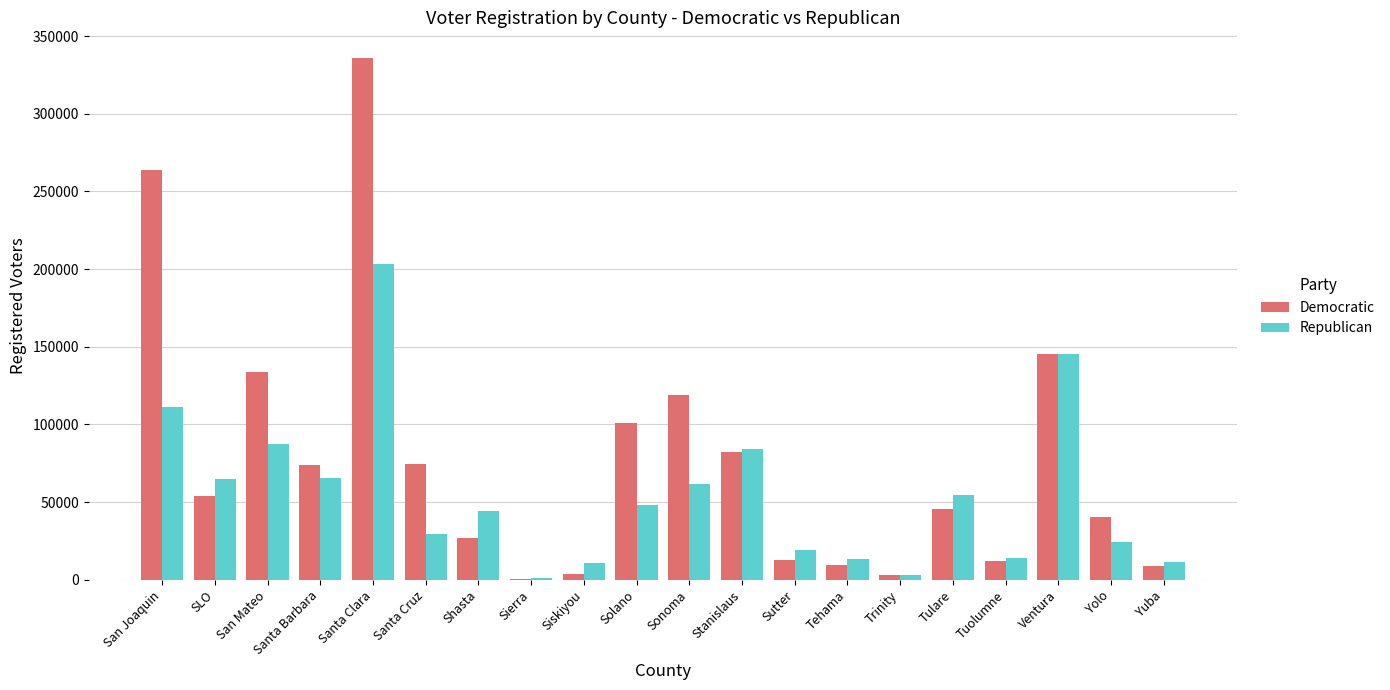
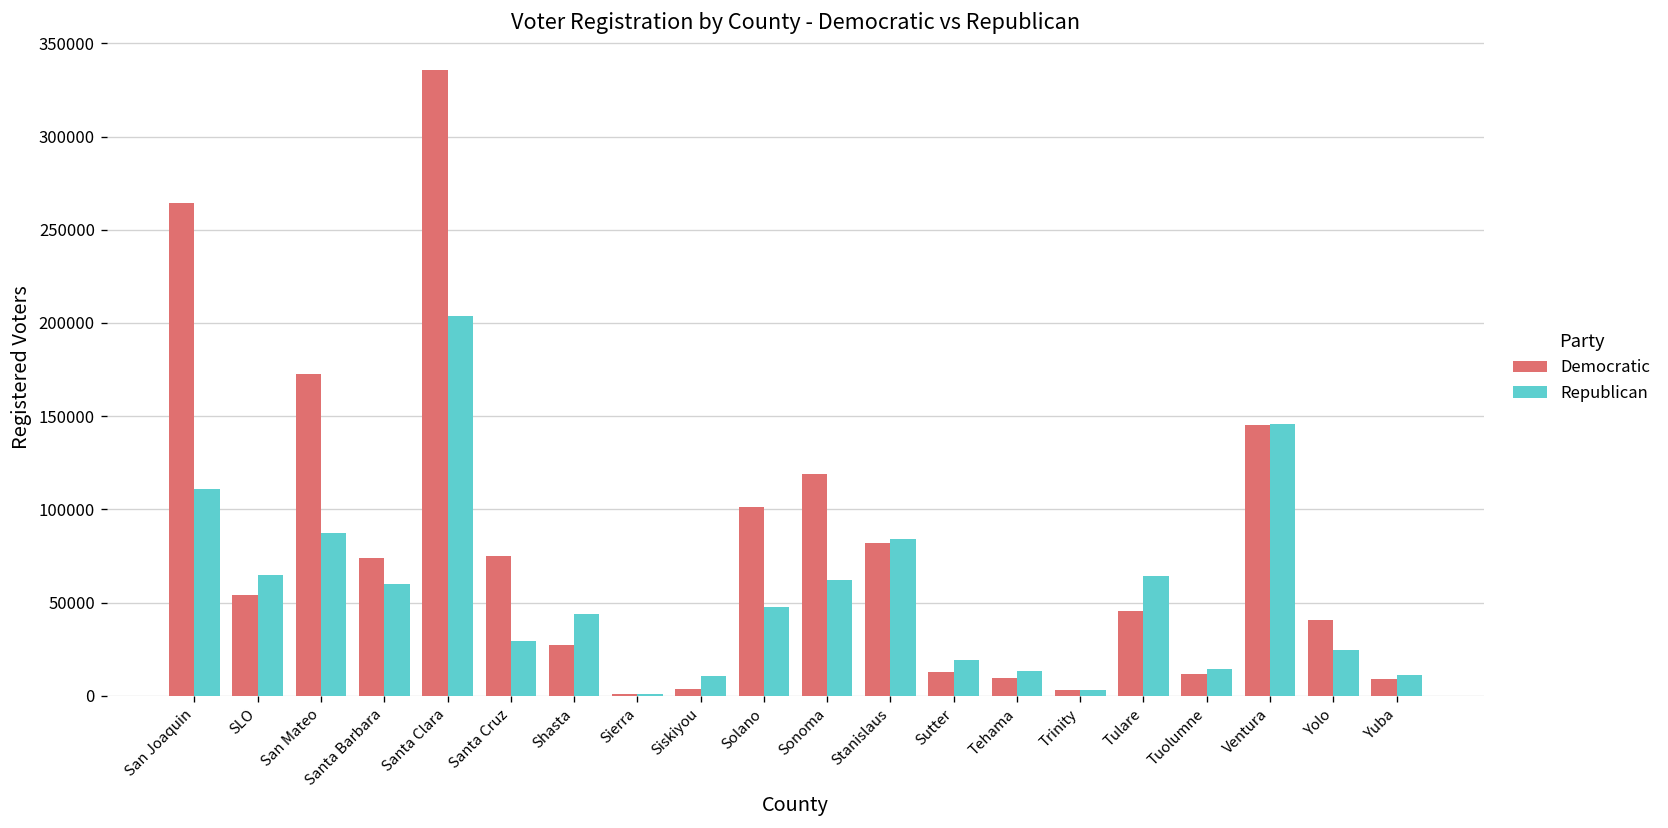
  {
    "Democratic": {
      "San Joaquin": 264000,
      "SLO": 54000,
-     "San Mateo": 134000,
+     "San Mateo": 173000,
      "Santa Barbara": 74000,
      "Santa Clara": 336000,
      "Santa Cruz": 75000,
      "Shasta": 27000,
      "Siskiyou": 3000,
      "Solano": 101000,
      "Sonoma": 119000,
      "Stanislaus": 82000,
      "Sutter": 12000,
      "Tehama": 10000,
      "Trinity": 3000,
      "Tulare": 46000,
      "Tuolumne": 12000,
      "Ventura": 145000,
      "Yolo": 41000,
      "Yuba": 9000
    },
    "Republican": {
      "San Joaquin": 111000,
      "SLO": 65000,
      "San Mateo": 87000,
-     "Santa Barbara": 66000,
+     "Santa Barbara": 60000,
      "Santa Clara": 204000,
      "Santa Cruz": 29000,
      "Shasta": 44000,
      "Siskiyou": 11000,
      "Solano": 48000,
      "Sonoma": 62000,
      "Stanislaus": 84000,
      "Sutter": 19000,
      "Tehama": 13000,
      "Trinity": 3000,
-     "Tulare": 55000,
+     "Tulare": 64000,
      "Tuolumne": 14000,
      "Ventura": 146000,
      "Yolo": 25000,
      "Yuba": 11000
    }
  }
